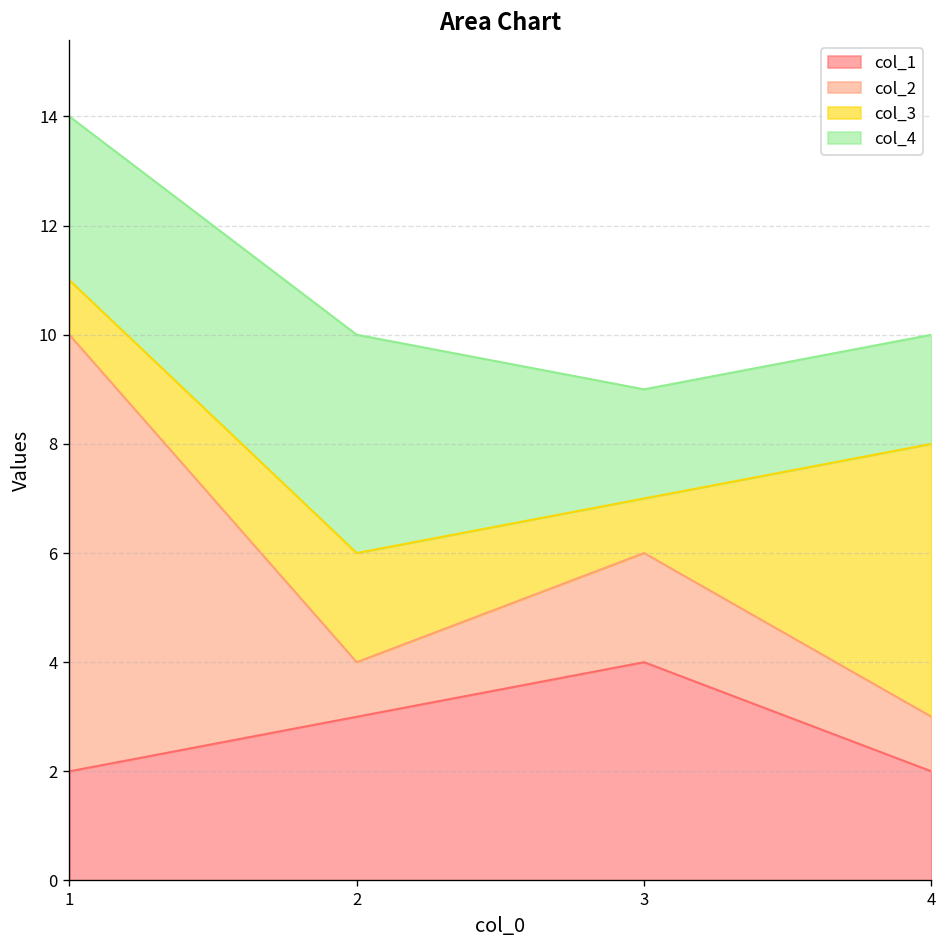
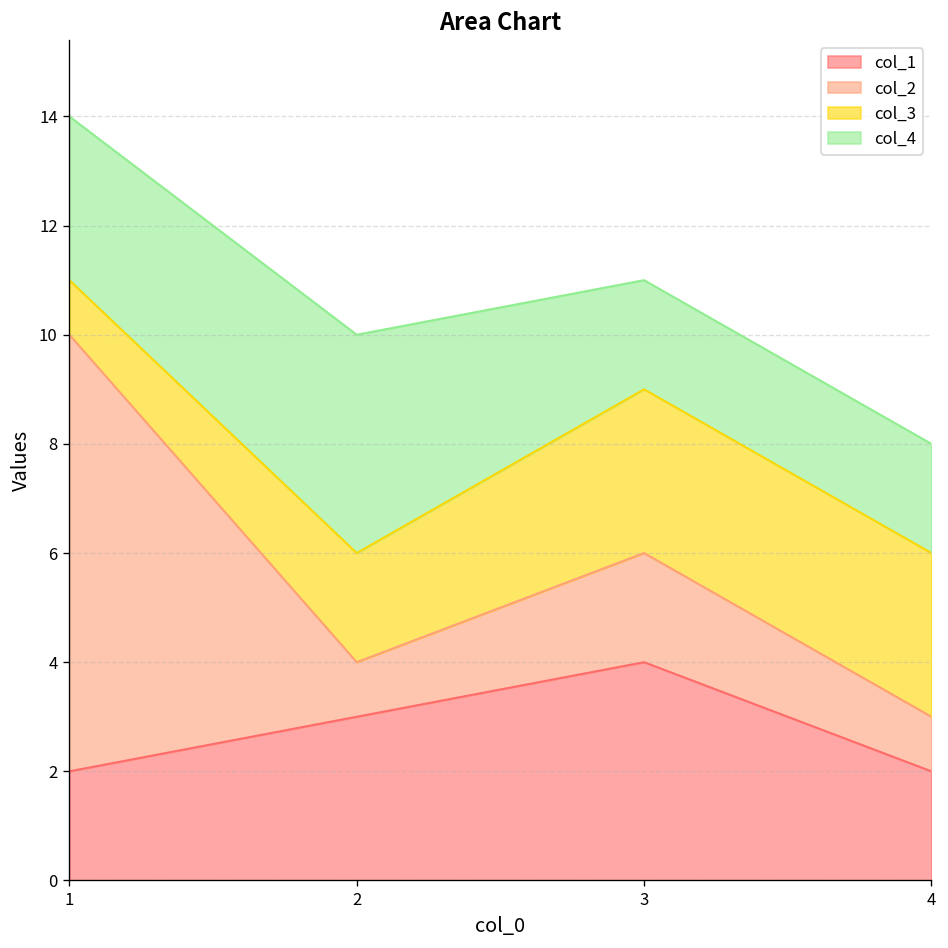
  {
    "col_3": {
      "1": 1,
      "2": 2,
-     "3": 1,
-     "4": 5
+     "3": 3,
+     "4": 3
    },
    "col_4": {
      "1": 3,
      "2": 4,
      "3": 2,
      "4": 2
    }
  }
